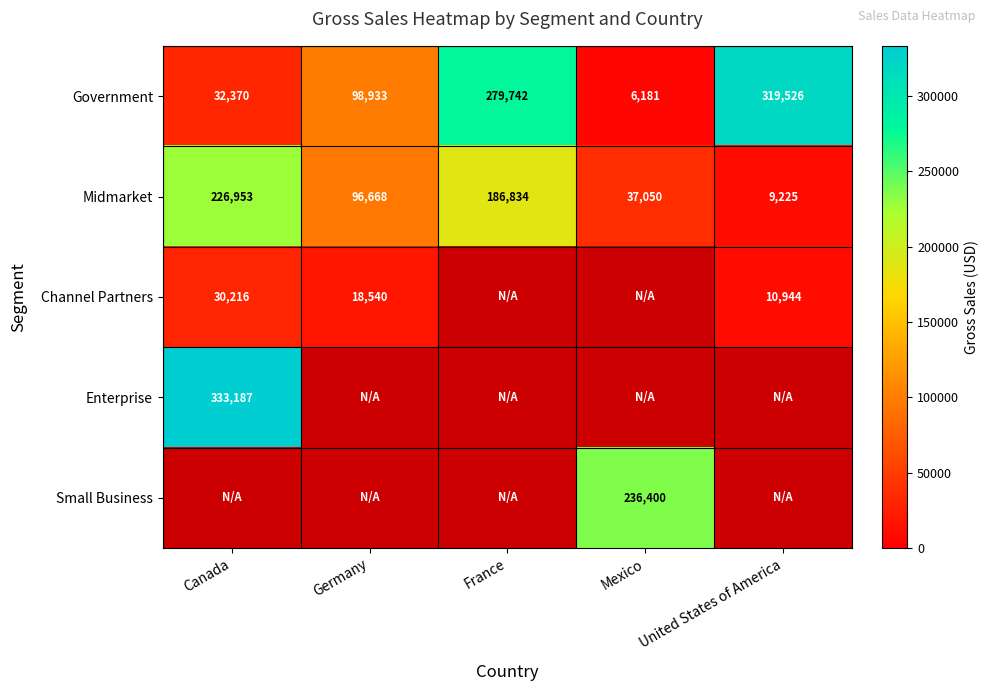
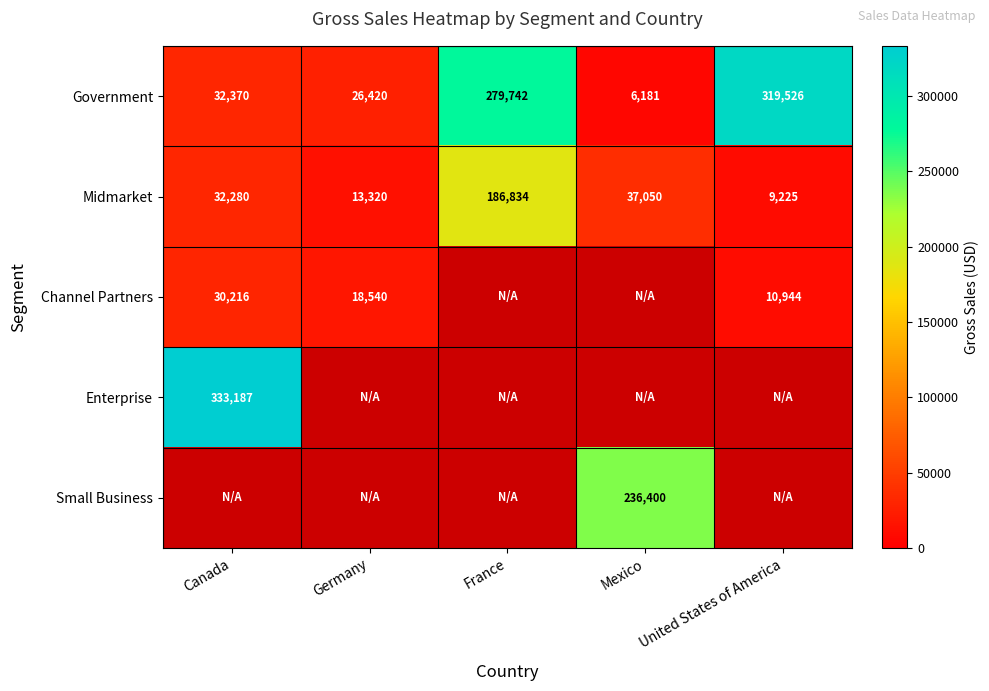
  {
    "Government": {
      "Canada": "32,370",
-     "Germany": "98,933",
+     "Germany": "26,420",
      "France": "279,742",
      "Mexico": "6,181",
      "United States of America": "319,526"
    },
    "Midmarket": {
-     "Canada": "226,953",
-     "Germany": "96,668",
+     "Canada": "32,280",
+     "Germany": "13,320",
      "France": "186,834",
      "Mexico": "37,050",
      "United States of America": "9,225"
    },
    "Channel Partners": {
      "Canada": "30,216",
      "Germany": "18,540",
      "United States of America": "10,944"
    },
    "Enterprise": {
      "Canada": "333,187"
    },
    "Small Business": {
      "Mexico": "236,400"
    }
  }
